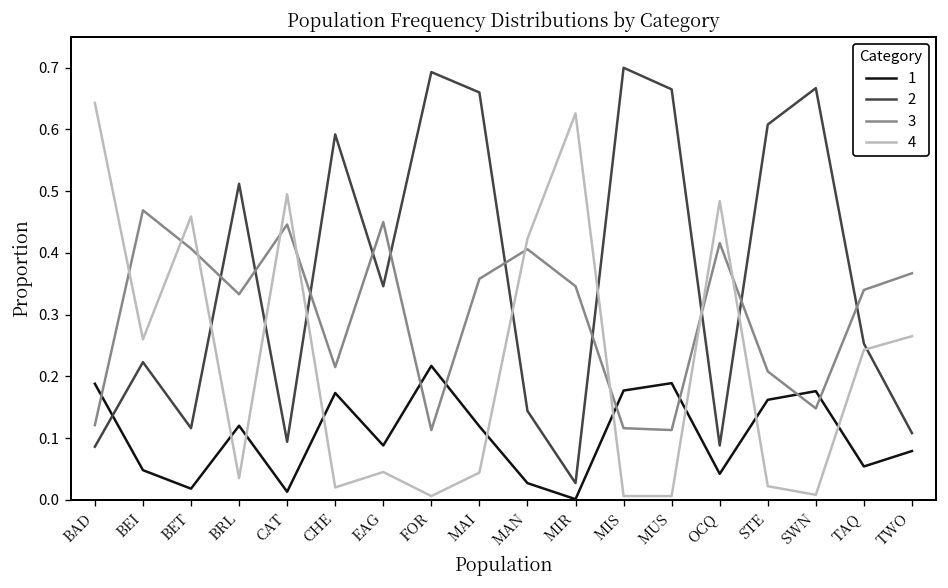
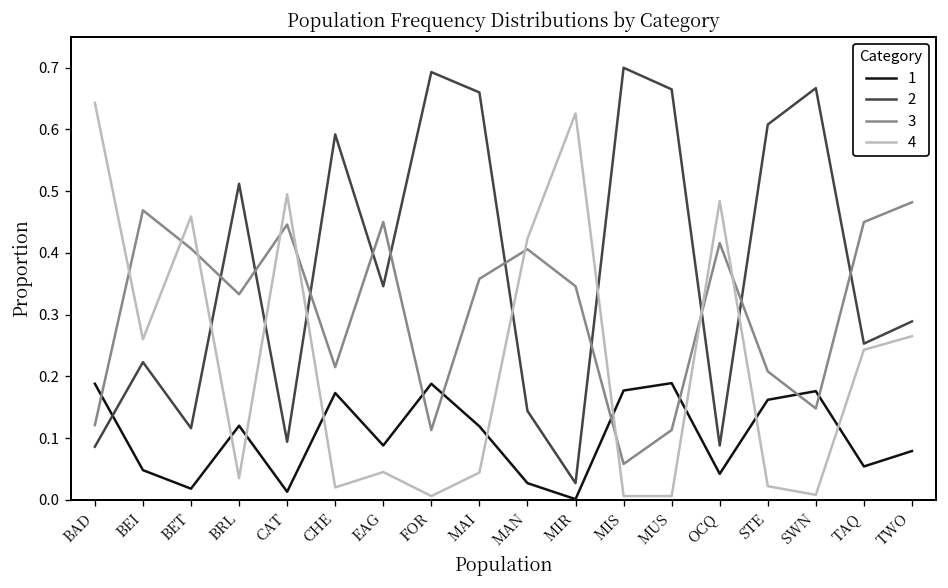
  {
    "1": {
      "BAD": 0.19,
      "BEI": 0.05,
      "BET": 0.02,
      "BRL": 0.12,
      "CAT": 0.01,
      "CHE": 0.17,
      "EAG": 0.09,
-     "FOR": 0.22,
+     "FOR": 0.19,
      "MAI": 0.12,
      "MAN": 0.03,
      "MIR": 0.00,
      "MIS": 0.18,
      "MUS": 0.19,
      "OCQ": 0.04,
      "STE": 0.16,
      "SWN": 0.18,
      "TAQ": 0.05,
      "TWO": 0.08
    },
    "2": {
      "BAD": 0.09,
      "BEI": 0.22,
      "BET": 0.12,
      "BRL": 0.51,
      "CAT": 0.09,
      "CHE": 0.59,
      "EAG": 0.35,
      "FOR": 0.69,
      "MAI": 0.66,
      "MAN": 0.14,
      "MIR": 0.03,
      "MIS": 0.70,
      "MUS": 0.67,
      "OCQ": 0.09,
      "STE": 0.61,
      "SWN": 0.67,
      "TAQ": 0.25,
-     "TWO": 0.11
+     "TWO": 0.29
    },
    "3": {
      "BAD": 0.12,
      "BEI": 0.47,
      "BET": 0.41,
      "BRL": 0.33,
      "CAT": 0.45,
      "CHE": 0.22,
      "EAG": 0.45,
      "FOR": 0.11,
      "MAI": 0.36,
      "MAN": 0.41,
      "MIR": 0.35,
-     "MIS": 0.12,
+     "MIS": 0.06,
      "MUS": 0.11,
      "OCQ": 0.42,
      "STE": 0.21,
      "SWN": 0.15,
-     "TAQ": 0.34,
-     "TWO": 0.37
+     "TAQ": 0.45,
+     "TWO": 0.48
    },
    "4": {
      "BAD": 0.64,
      "BEI": 0.26,
      "BET": 0.46,
      "BRL": 0.04,
      "CAT": 0.50,
      "CHE": 0.02,
      "EAG": 0.05,
      "FOR": 0.01,
      "MAI": 0.04,
      "MAN": 0.42,
      "MIR": 0.63,
      "MIS": 0.01,
      "MUS": 0.01,
      "OCQ": 0.48,
      "STE": 0.02,
      "SWN": 0.01,
      "TAQ": 0.24,
      "TWO": 0.27
    }
  }
